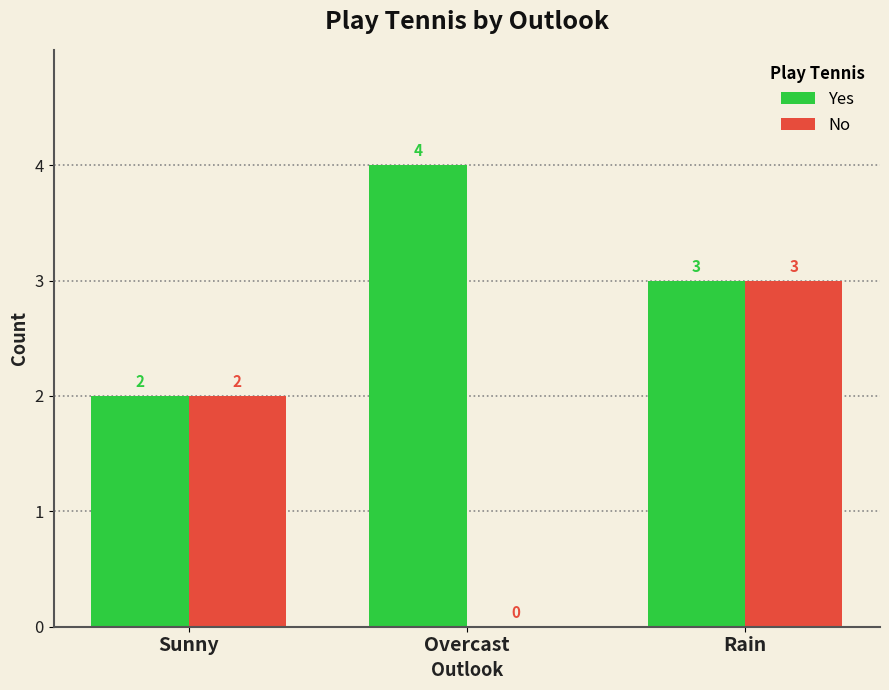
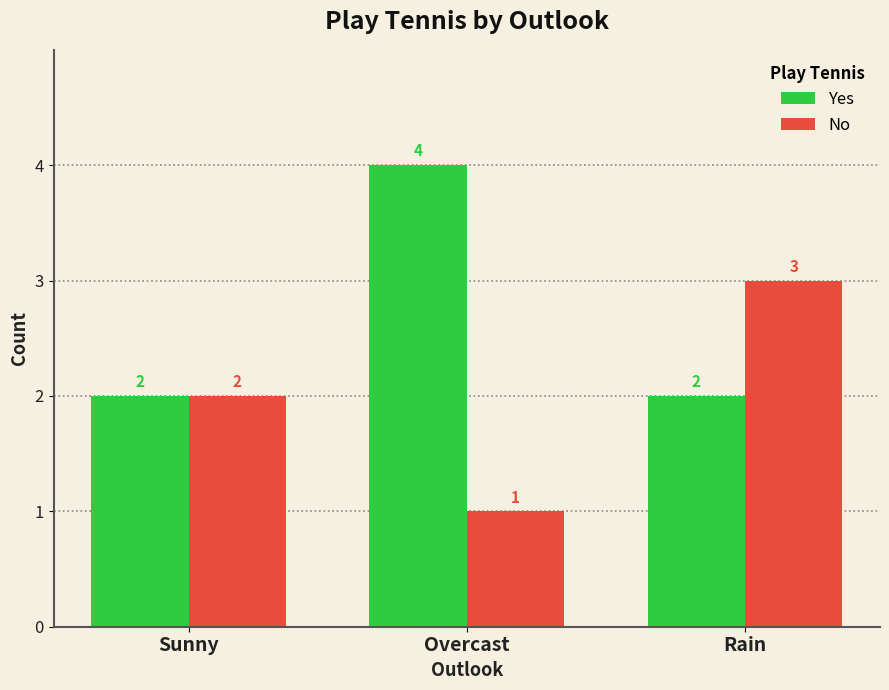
  {
    "Yes": {
      "Sunny": 2,
      "Overcast": 4,
-     "Rain": 3
+     "Rain": 2
    },
    "No": {
      "Sunny": 2,
-     "Overcast": 0,
+     "Overcast": 1,
      "Rain": 3
    }
  }
